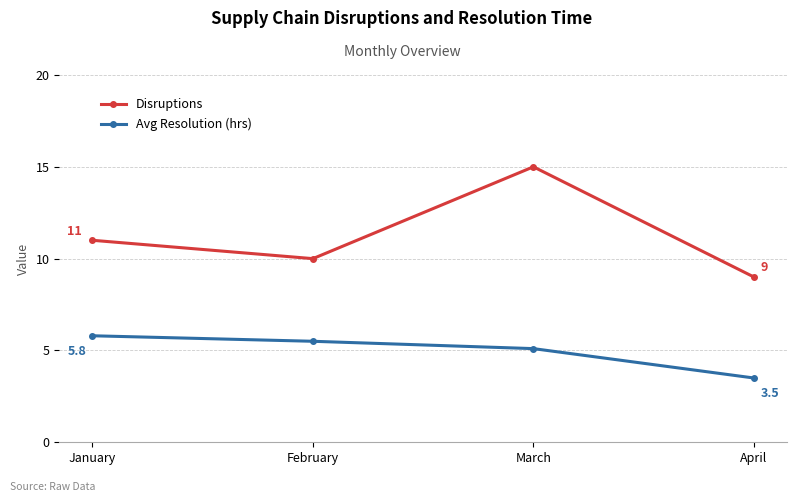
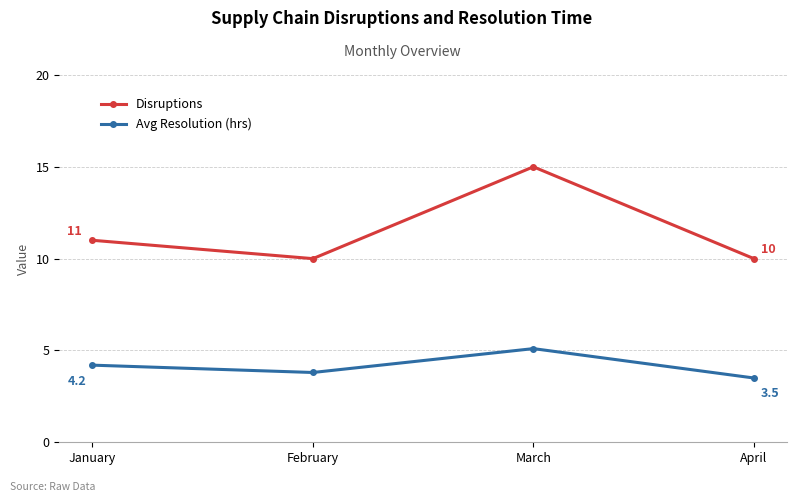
  {
    "Disruptions": {
      "January": 11,
-     "April": 9
+     "April": 10
    },
    "Avg Resolution (hrs)": {
-     "January": 5.8,
-     "February": 5.5,
+     "January": 4.2,
+     "February": 3.8,
      "April": 3.5
    }
  }
